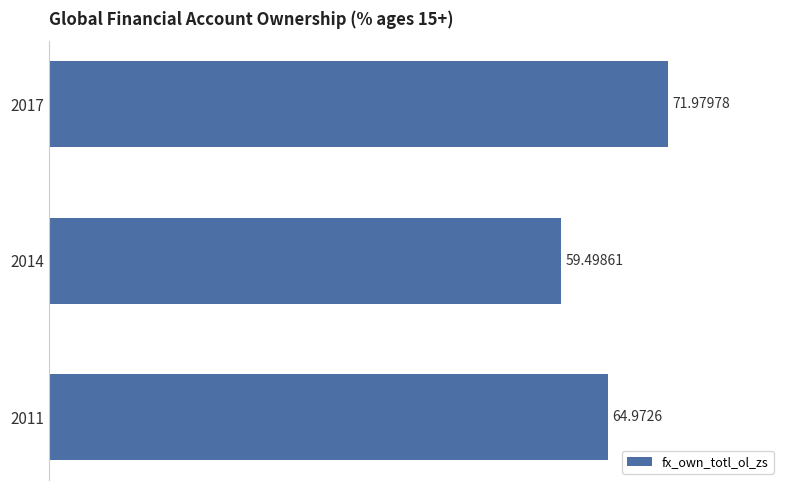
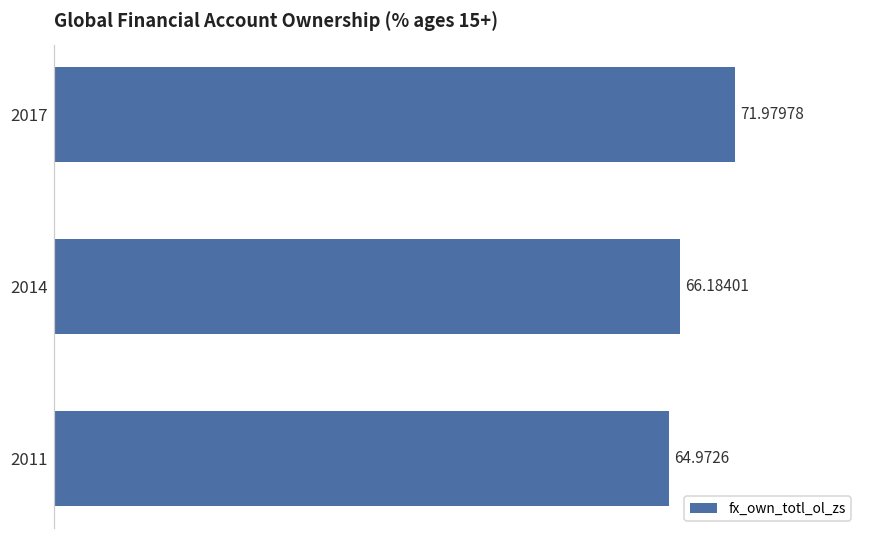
  {
    "2017": 71.97978,
-   "2014": 59.49861,
+   "2014": 66.18401,
    "2011": 64.9726
  }
